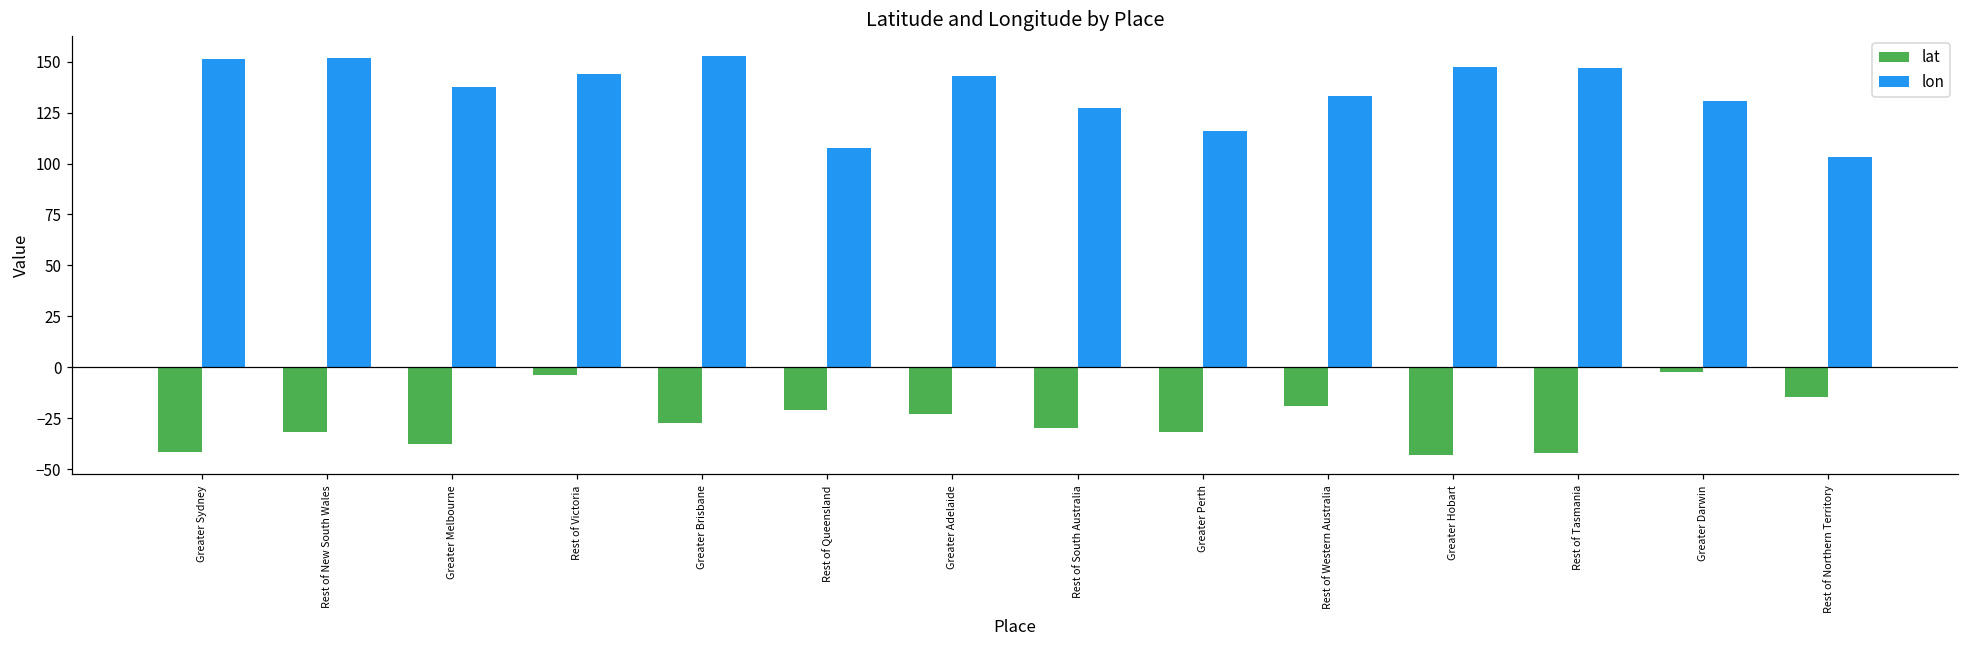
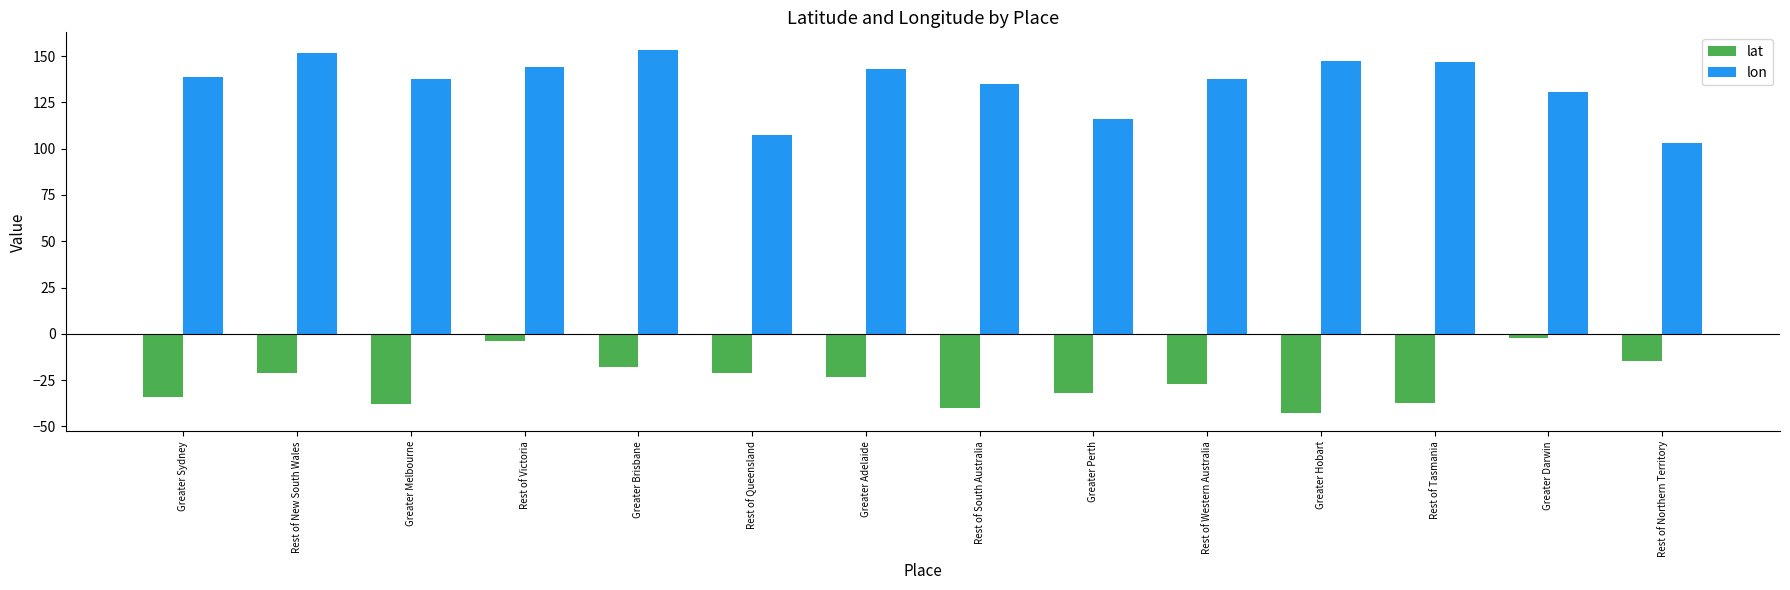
  {
    "lat": {
-     "Greater Sydney": -41,
-     "Rest of New South Wales": -32,
+     "Greater Sydney": -34,
+     "Rest of New South Wales": -21,
      "Greater Melbourne": -38,
      "Rest of Victoria": -4,
-     "Greater Brisbane": -27,
+     "Greater Brisbane": -18,
      "Rest of Queensland": -21,
      "Greater Adelaide": -23,
-     "Rest of South Australia": -30,
+     "Rest of South Australia": -40,
      "Greater Perth": -32,
-     "Rest of Western Australia": -19,
+     "Rest of Western Australia": -27,
      "Greater Hobart": -43,
-     "Rest of Tasmania": -42,
+     "Rest of Tasmania": -37,
      "Greater Darwin": -3,
      "Rest of Northern Territory": -15
    },
    "lon": {
-     "Greater Sydney": 151,
+     "Greater Sydney": 139,
      "Rest of New South Wales": 152,
      "Greater Melbourne": 137,
      "Rest of Victoria": 144,
      "Greater Brisbane": 153,
      "Rest of Queensland": 107,
      "Greater Adelaide": 143,
-     "Rest of South Australia": 127,
+     "Rest of South Australia": 135,
      "Greater Perth": 116,
-     "Rest of Western Australia": 133,
+     "Rest of Western Australia": 138,
      "Greater Hobart": 147,
      "Rest of Tasmania": 147,
      "Greater Darwin": 131,
      "Rest of Northern Territory": 103
    }
  }
